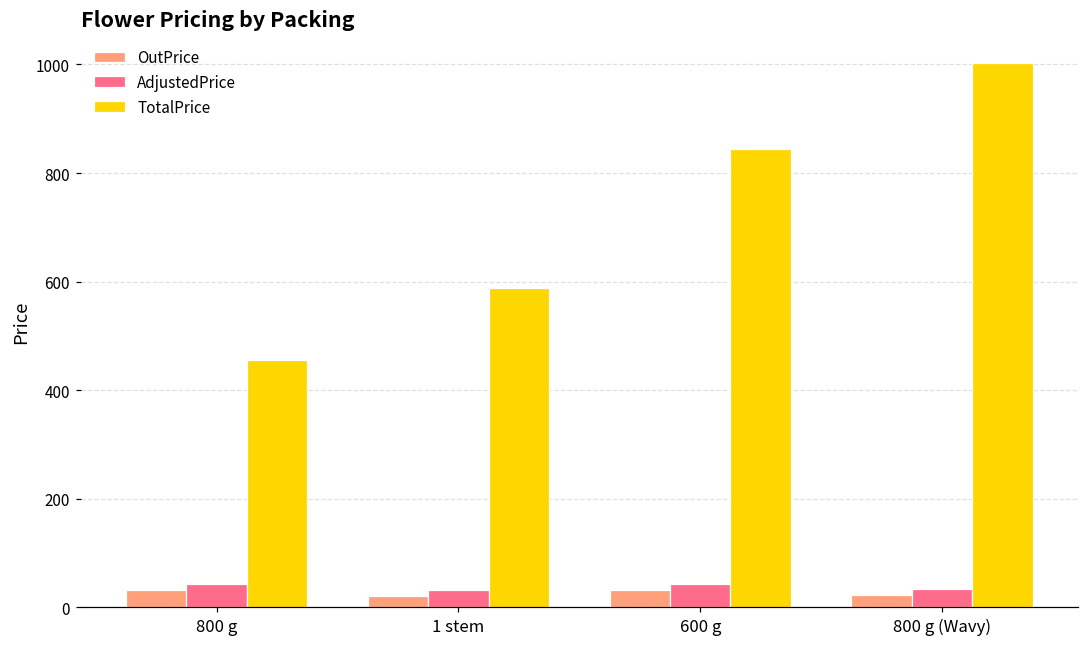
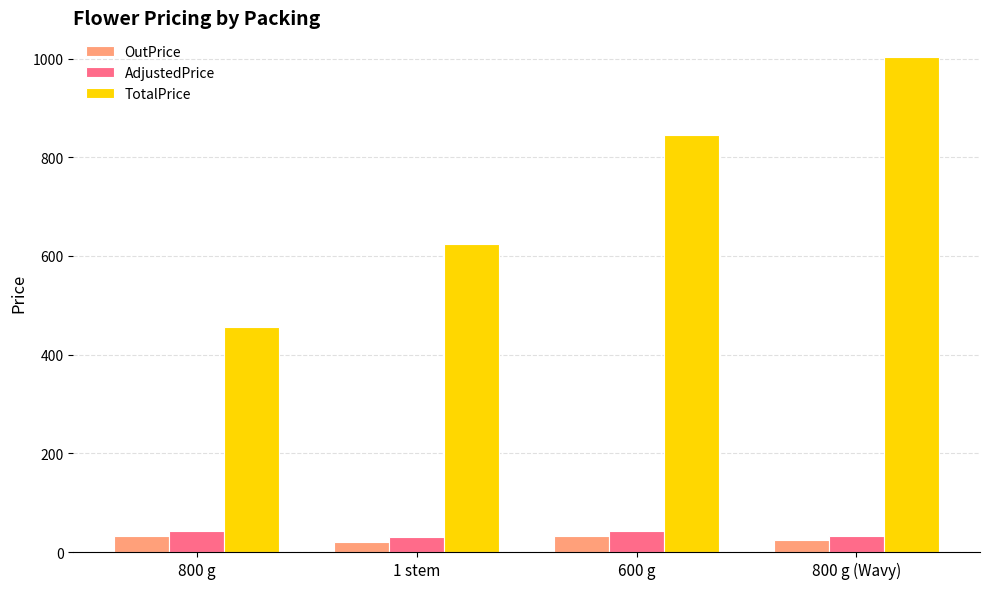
  {
    "TotalPrice": {
      "800 g": 460,
-     "1 stem": 590,
+     "1 stem": 620,
      "600 g": 840,
      "800 g (Wavy)": 1000
    }
  }
